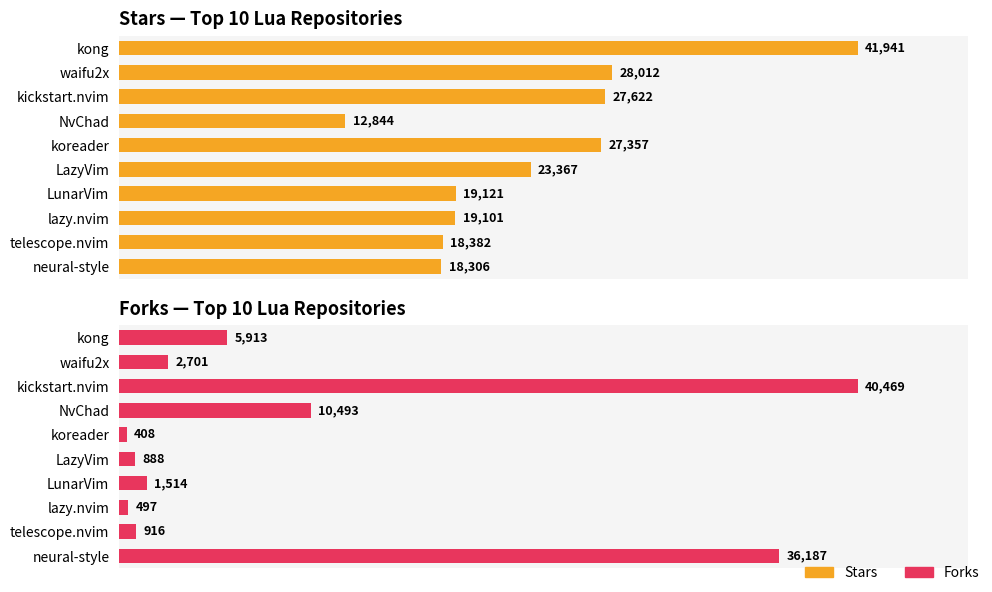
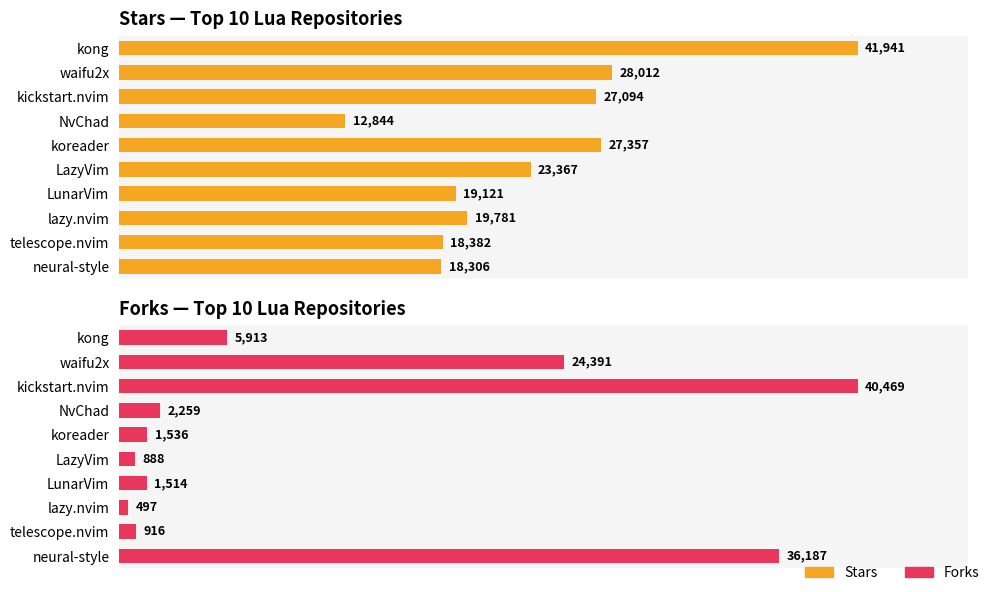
  {
    "Stars — Top 10 Lua Repositories": {
      "kong": "41,941",
      "waifu2x": "28,012",
-     "kickstart.nvim": "27,622",
+     "kickstart.nvim": "27,094",
      "NvChad": "12,844",
      "koreader": "27,357",
      "LazyVim": "23,367",
      "LunarVim": "19,121",
-     "lazy.nvim": "19,101",
+     "lazy.nvim": "19,781",
      "telescope.nvim": "18,382",
      "neural-style": "18,306"
    },
    "Forks — Top 10 Lua Repositories": {
      "kong": "5,913",
-     "waifu2x": "2,701",
+     "waifu2x": "24,391",
      "kickstart.nvim": "40,469",
-     "NvChad": "10,493",
-     "koreader": "408",
+     "NvChad": "2,259",
+     "koreader": "1,536",
      "LazyVim": "888",
      "LunarVim": "1,514",
      "lazy.nvim": "497",
      "telescope.nvim": "916",
      "neural-style": "36,187"
    }
  }
